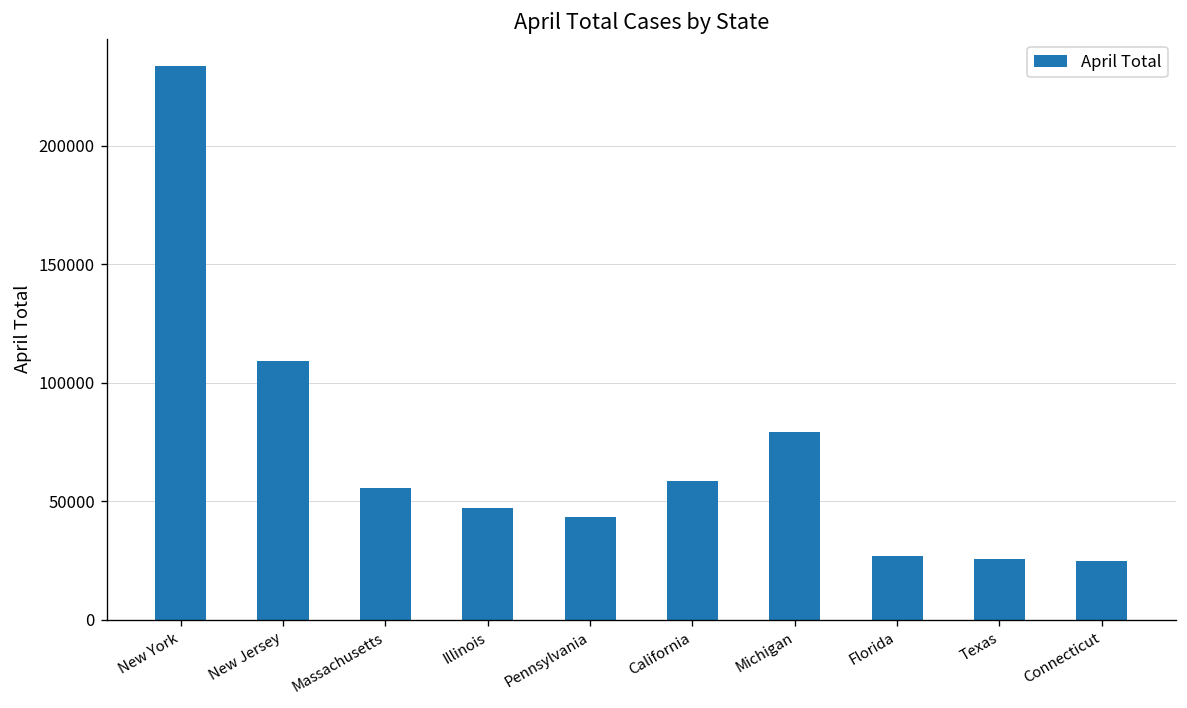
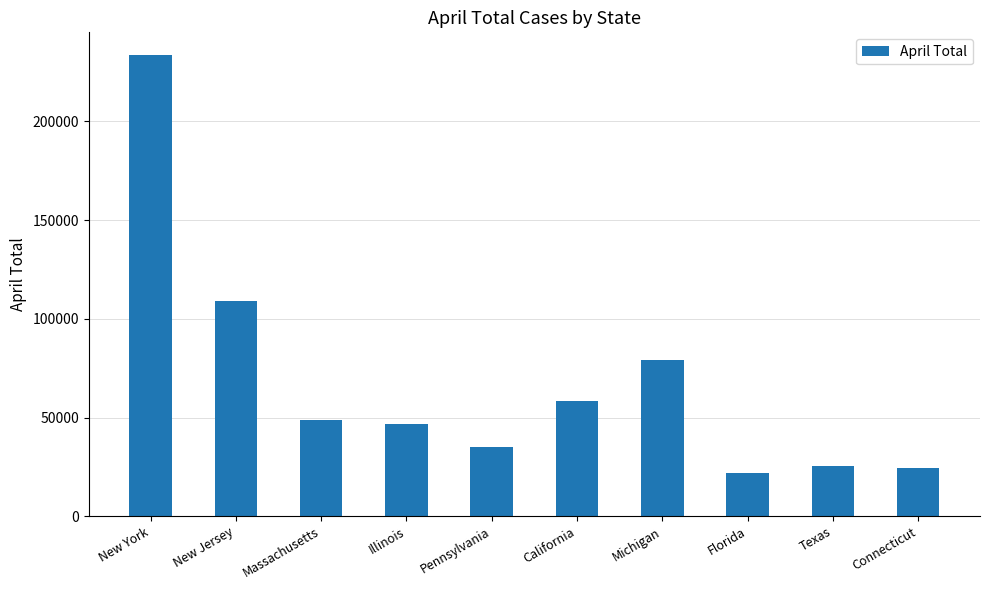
  {
    "New York": 233000,
    "New Jersey": 109000,
-   "Massachusetts": 56000,
+   "Massachusetts": 49000,
    "Illinois": 47000,
-   "Pennsylvania": 43000,
+   "Pennsylvania": 35000,
    "California": 58000,
    "Michigan": 79000,
-   "Florida": 27000,
+   "Florida": 22000,
    "Texas": 25000,
    "Connecticut": 25000
  }
